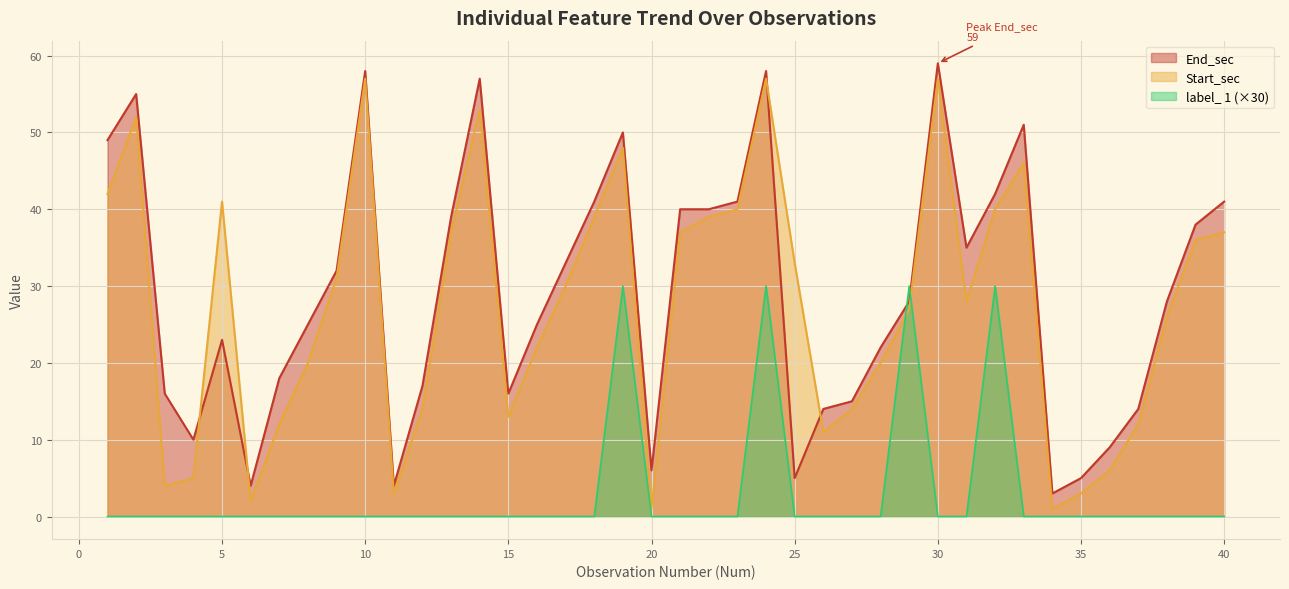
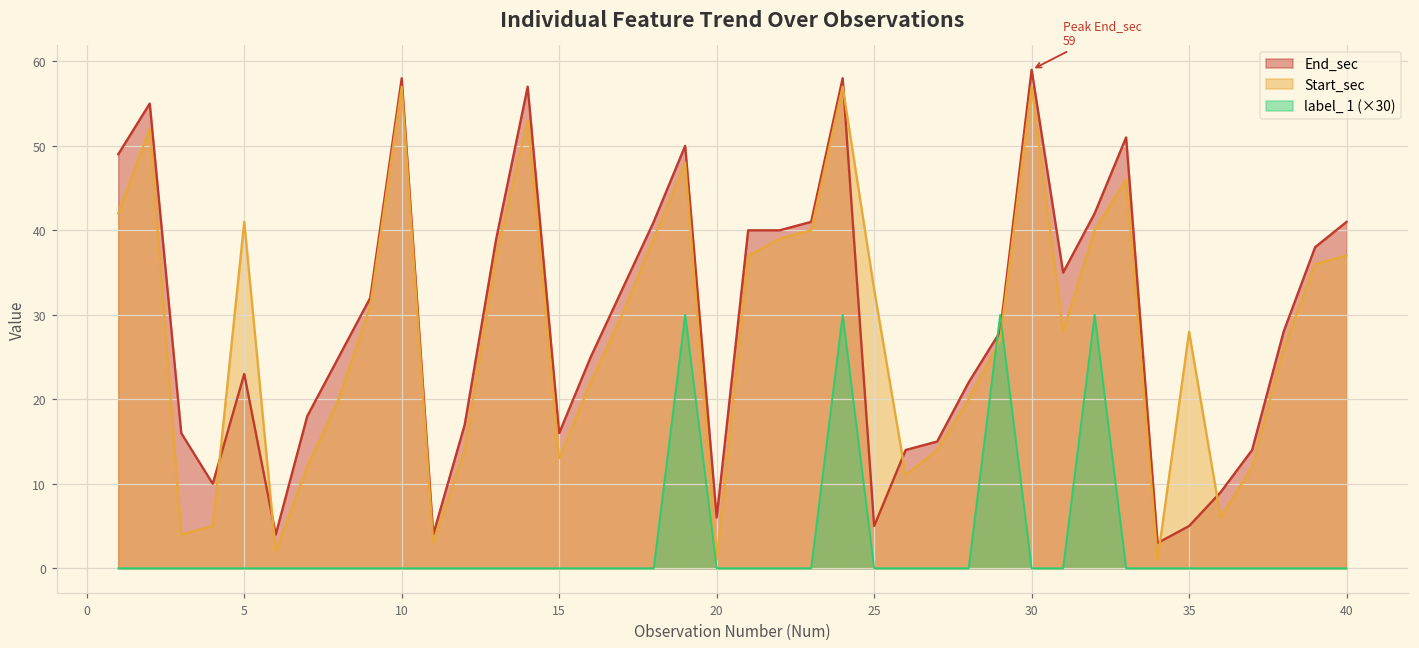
  {
    "End_sec": {
      "30": 59
    },
    "Start_sec": {
      "5": 41,
      "10": 57,
      "15": 13,
      "20": 1,
      "25": 33,
      "30": 57,
-     "35": 3,
+     "35": 28,
      "40": 37
    },
    "label_ 1 (×30)": {
      "5": 0,
      "10": 0,
      "15": 0,
      "20": 0,
      "25": 0,
      "30": 0,
      "35": 0,
      "40": 0
    }
  }
